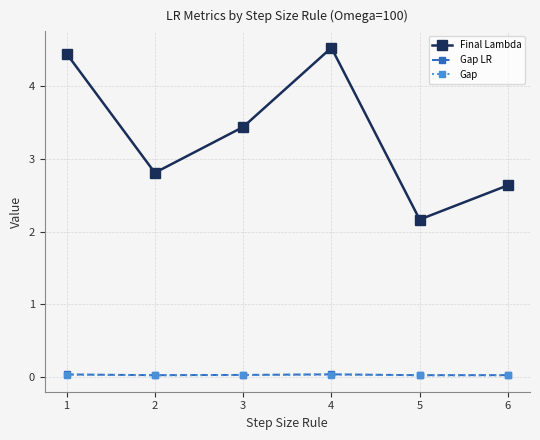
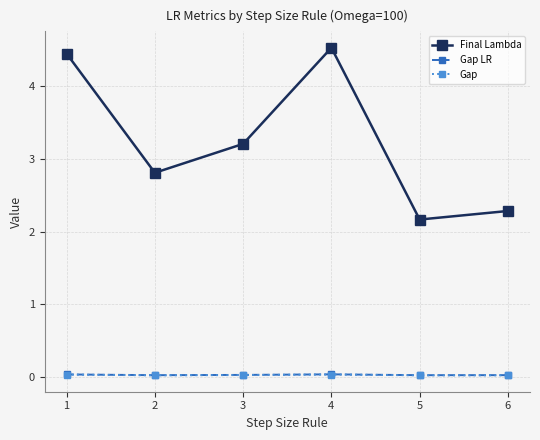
  {
    "Final Lambda": {
      "1": 4.5,
      "2": 2.8,
-     "3": 3.4,
+     "3": 3.2,
      "4": 4.5,
      "5": 2.2,
-     "6": 2.6
+     "6": 2.3
    }
  }
